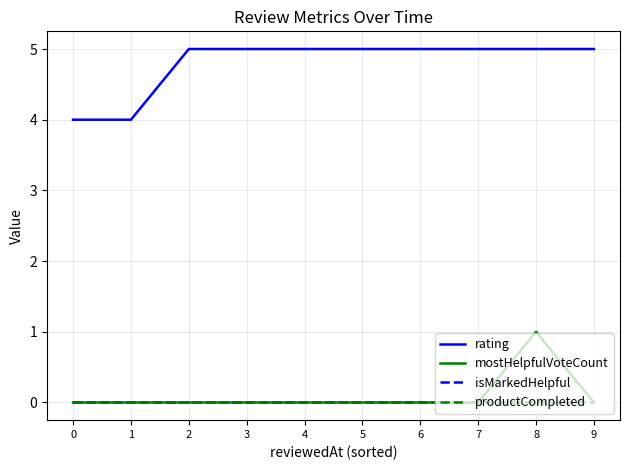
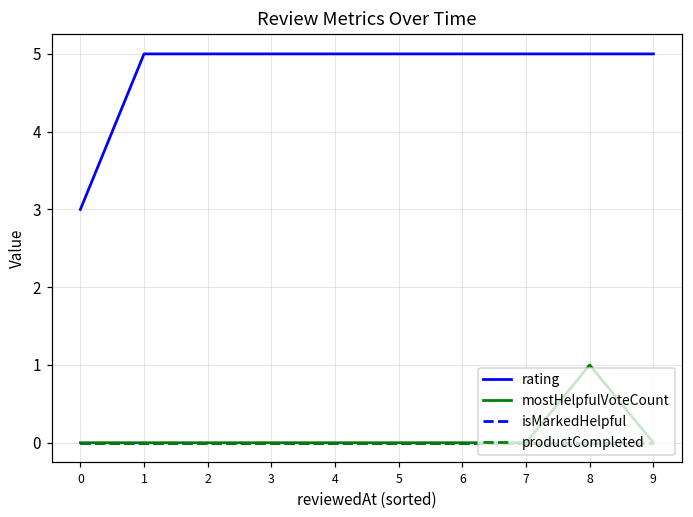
  {
    "rating": {
-     "0": 4,
-     "1": 4,
+     "0": 3,
+     "1": 5,
      "2": 5,
      "3": 5,
      "4": 5,
      "5": 5,
      "6": 5,
      "7": 5,
      "8": 5,
      "9": 5
    }
  }
